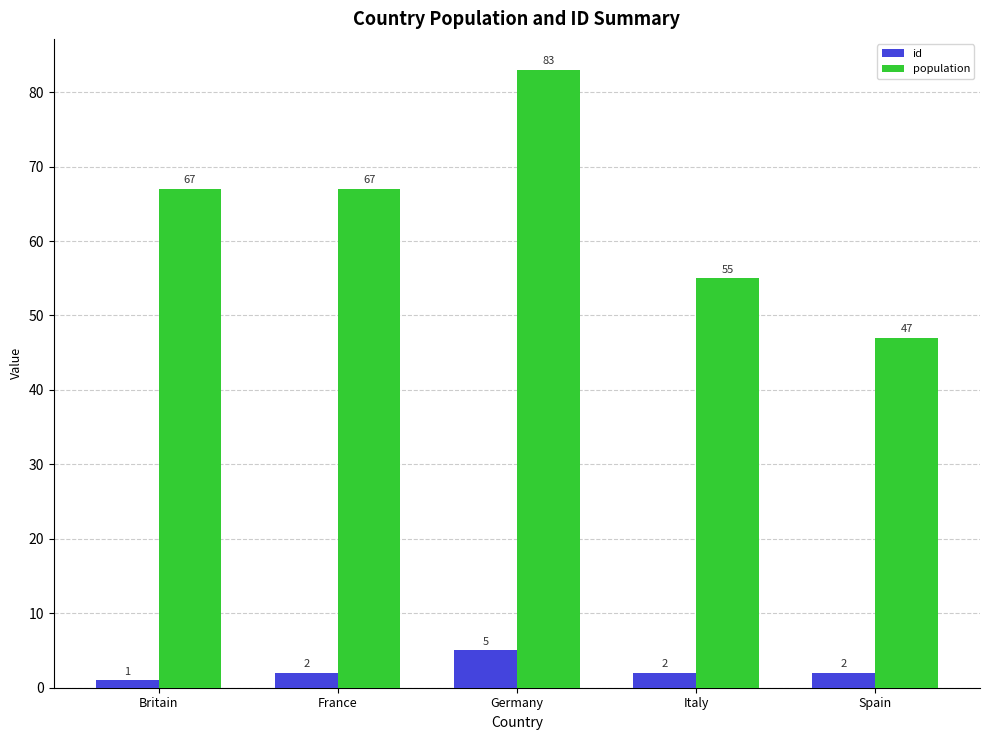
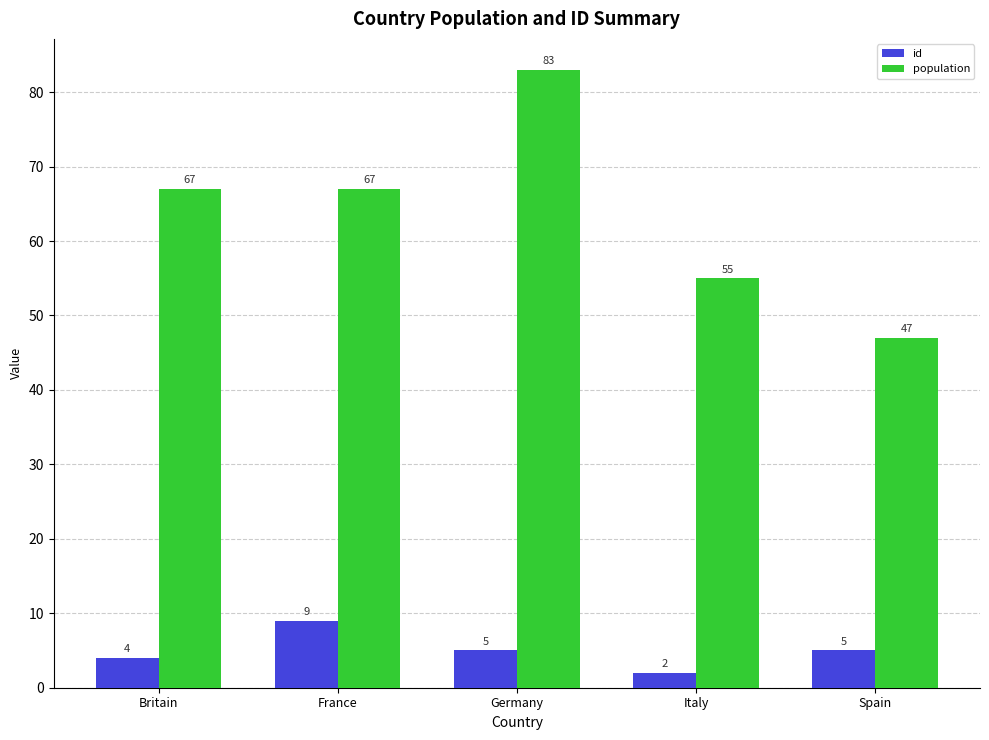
  {
    "id": {
-     "Britain": 1,
-     "France": 2,
+     "Britain": 4,
+     "France": 9,
      "Germany": 5,
      "Italy": 2,
-     "Spain": 2
+     "Spain": 5
    },
    "population": {
      "Britain": 67,
      "France": 67,
      "Germany": 83,
      "Italy": 55,
      "Spain": 47
    }
  }
